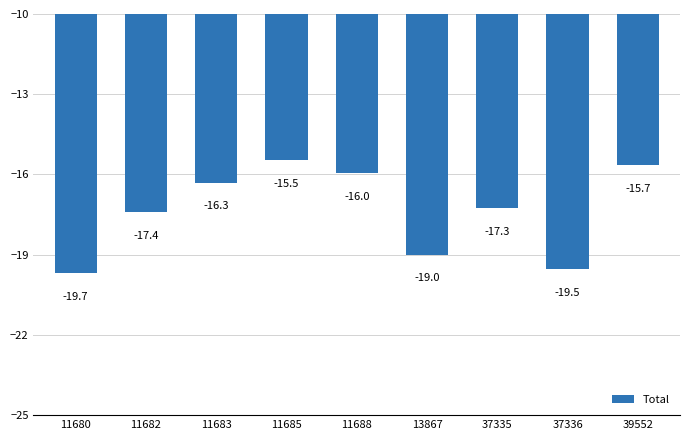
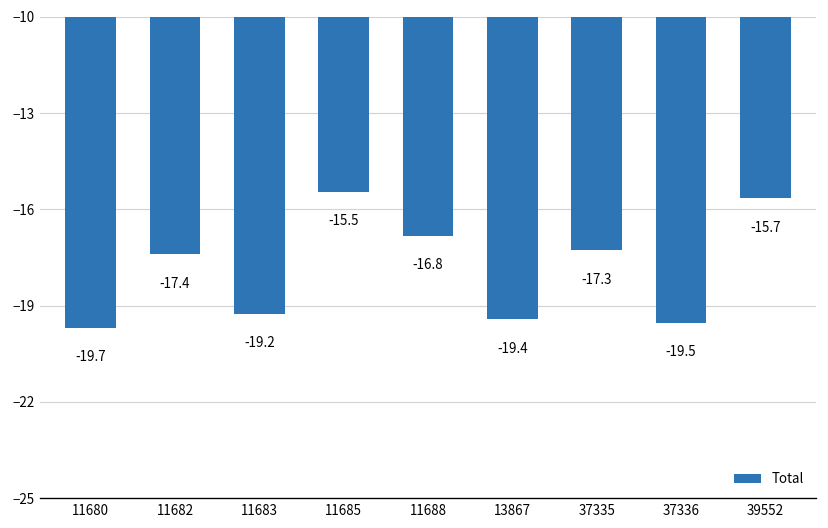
  {
    "11680": -19.7,
    "11682": -17.4,
-   "11683": -16.3,
+   "11683": -19.2,
    "11685": -15.5,
-   "11688": -16.0,
-   "13867": -19.0,
+   "11688": -16.8,
+   "13867": -19.4,
    "37335": -17.3,
    "37336": -19.5,
    "39552": -15.7
  }
